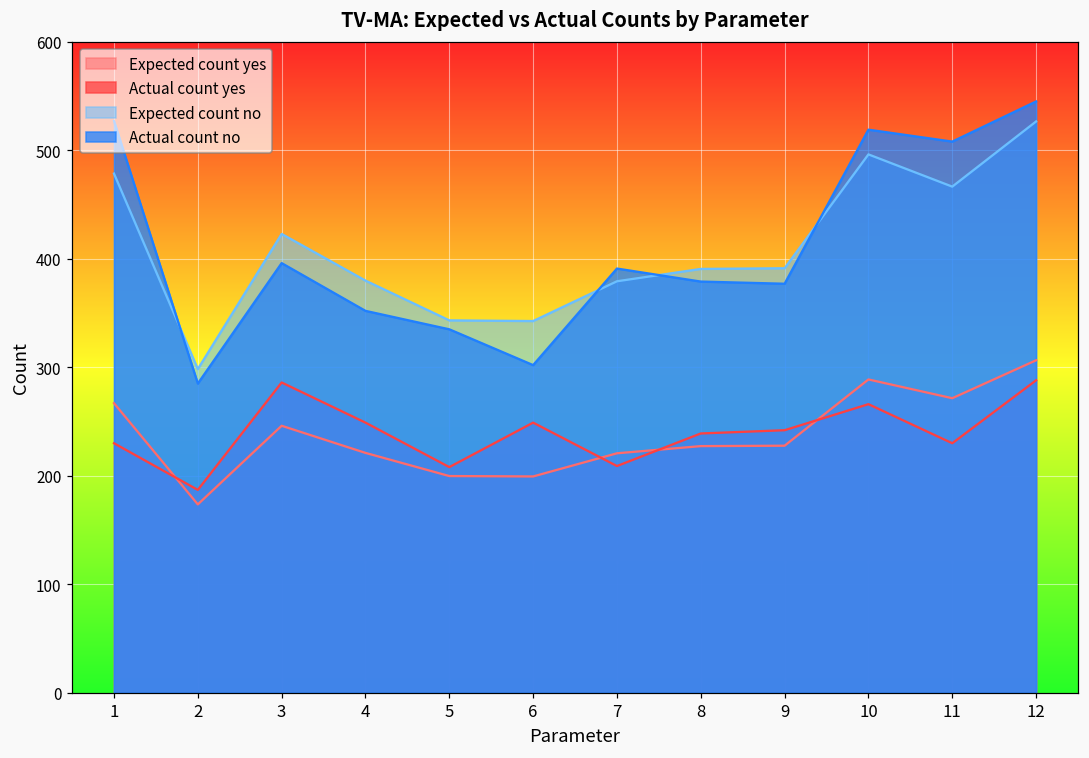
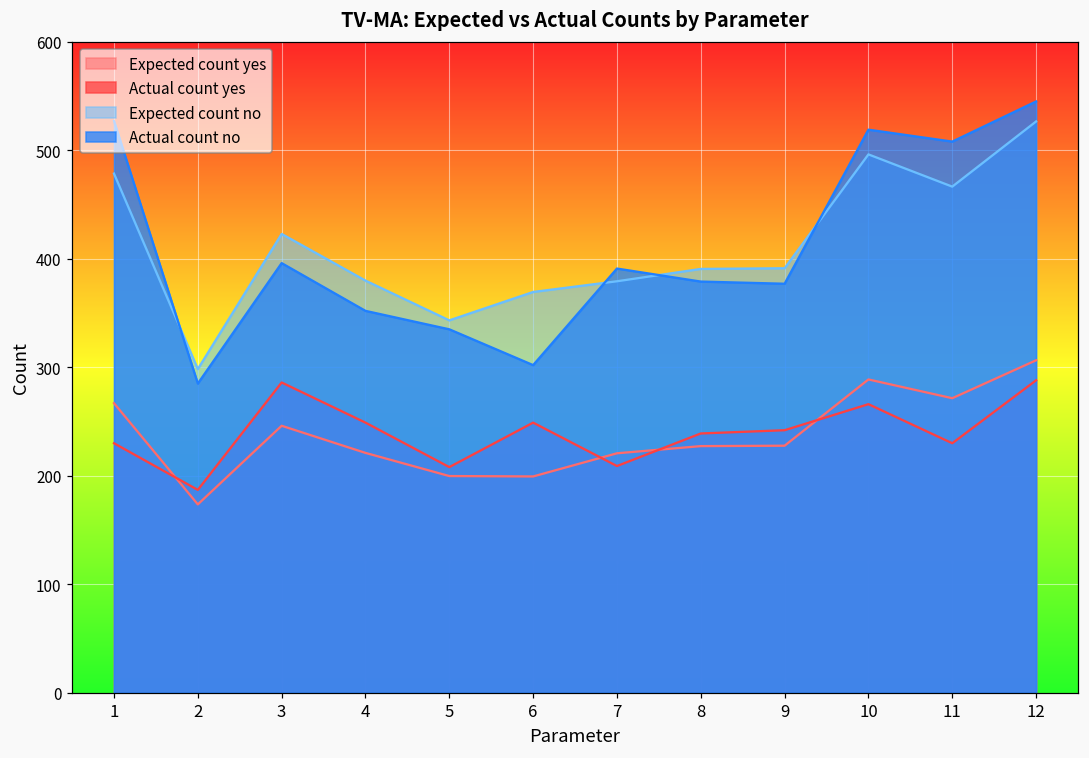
  {
    "Expected count yes": {
      "1": 270,
      "2": 170,
      "3": 250,
      "4": 220,
      "5": 200,
      "6": 200,
      "7": 220,
      "8": 230,
      "9": 230,
      "10": 290,
      "11": 270,
      "12": 310
    },
    "Actual count yes": {
      "1": 230,
      "2": 190,
      "3": 290,
      "4": 250,
      "5": 210,
      "6": 250,
      "7": 210,
      "8": 240,
      "9": 240,
      "10": 270,
      "11": 230,
      "12": 290
    },
    "Expected count no": {
      "1": 480,
      "2": 300,
      "3": 420,
      "4": 380,
      "5": 340,
-     "6": 340,
+     "6": 370,
      "7": 380,
      "8": 390,
      "9": 390,
      "10": 500,
      "11": 470,
      "12": 530
    },
    "Actual count no": {
      "2": 290,
      "3": 400,
      "4": 350,
      "5": 340,
      "6": 300,
      "7": 390,
      "8": 380,
      "9": 380,
      "10": 520,
      "11": 510,
      "12": 550
    }
  }
